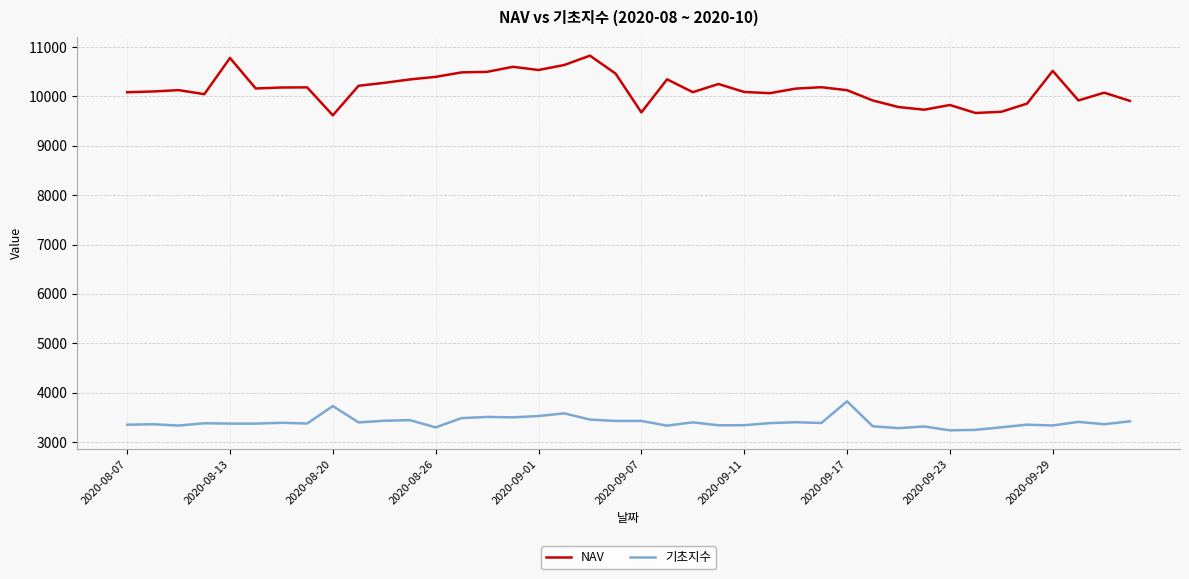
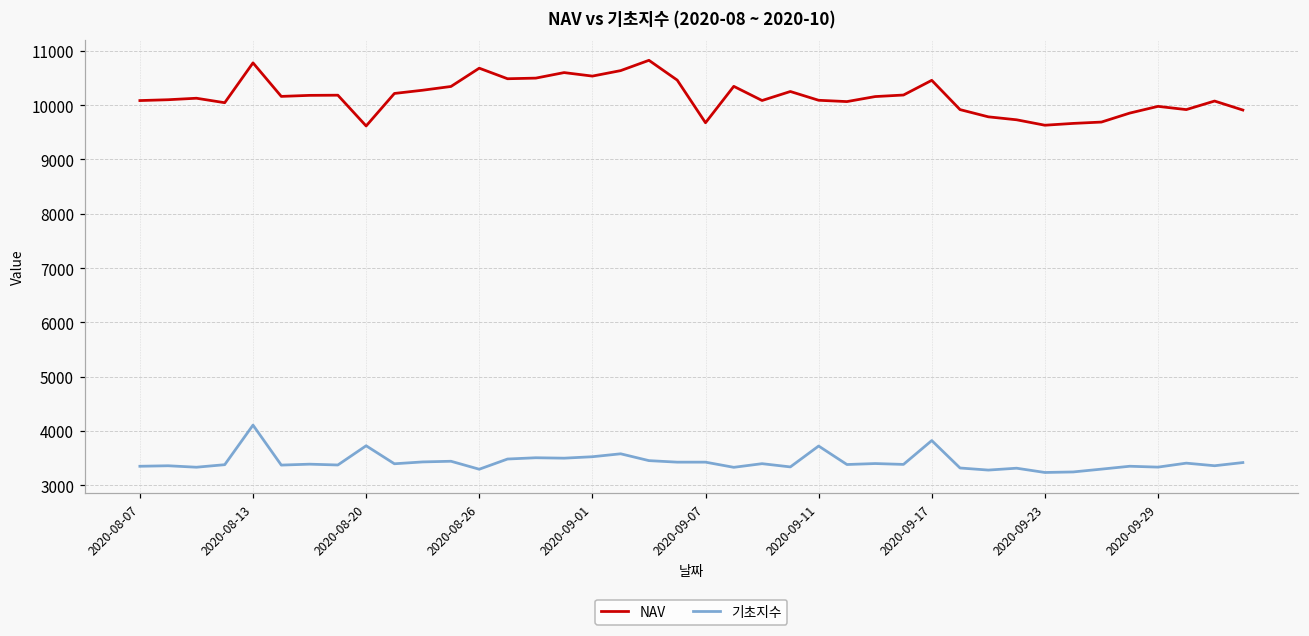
  {
    "NAV": {
      "2020-08-07": 10100,
      "2020-08-13": 10800,
      "2020-08-20": 9600,
-     "2020-08-26": 10400,
+     "2020-08-26": 10700,
      "2020-09-01": 10500,
      "2020-09-07": 9700,
      "2020-09-11": 10100,
-     "2020-09-17": 10100,
-     "2020-09-23": 9800,
-     "2020-09-29": 10500
+     "2020-09-17": 10500,
+     "2020-09-23": 9600,
+     "2020-09-29": 10000
    },
    "기초지수": {
      "2020-08-07": 3400,
-     "2020-08-13": 3400,
+     "2020-08-13": 4100,
      "2020-08-20": 3700,
      "2020-08-26": 3300,
      "2020-09-01": 3500,
      "2020-09-07": 3400,
-     "2020-09-11": 3300,
+     "2020-09-11": 3700,
      "2020-09-17": 3800,
      "2020-09-23": 3200,
      "2020-09-29": 3300
    }
  }
